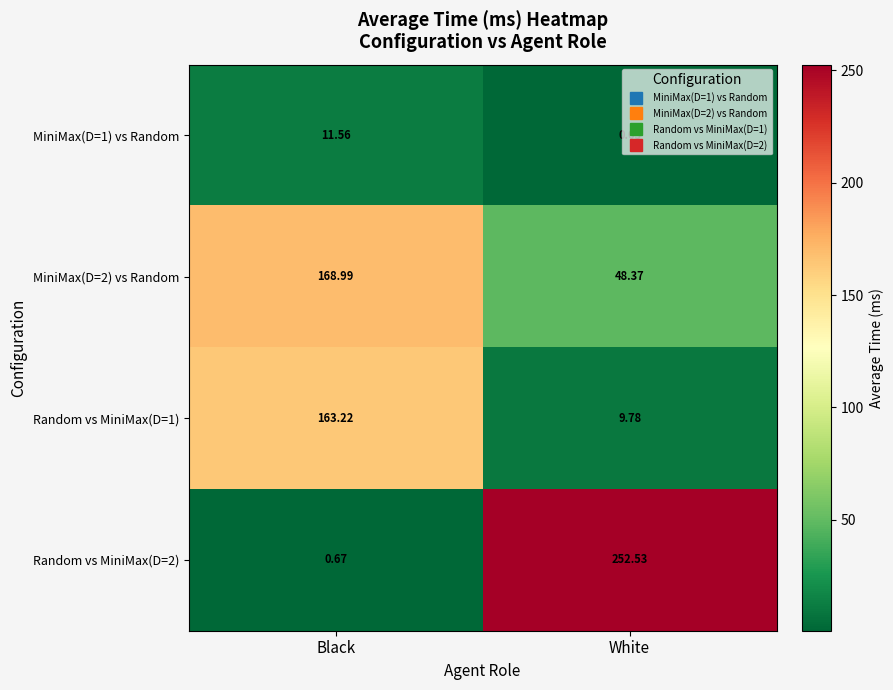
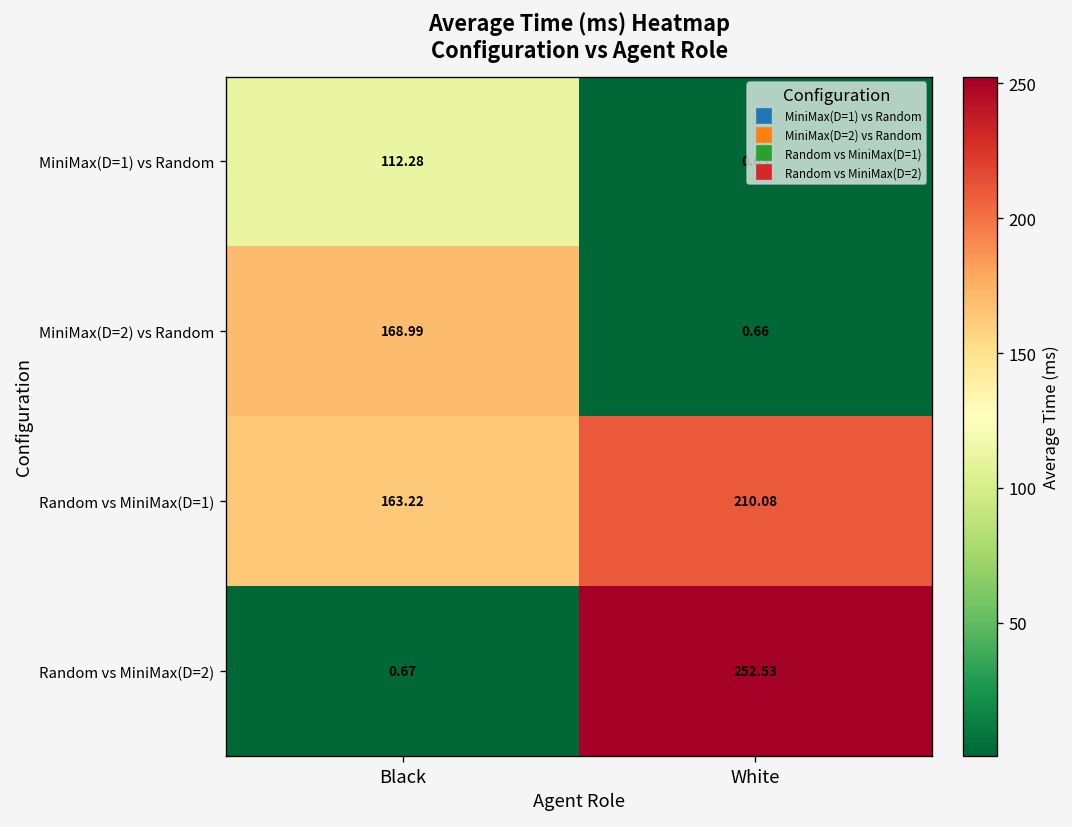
  {
    "MiniMax(D=1) vs Random": {
-     "Black": 11.56
+     "Black": 112.28
    },
    "MiniMax(D=2) vs Random": {
      "Black": 168.99,
-     "White": 48.37
+     "White": 0.66
    },
    "Random vs MiniMax(D=1)": {
      "Black": 163.22,
-     "White": 9.78
+     "White": 210.08
    },
    "Random vs MiniMax(D=2)": {
      "Black": 0.67,
      "White": 252.53
    }
  }
